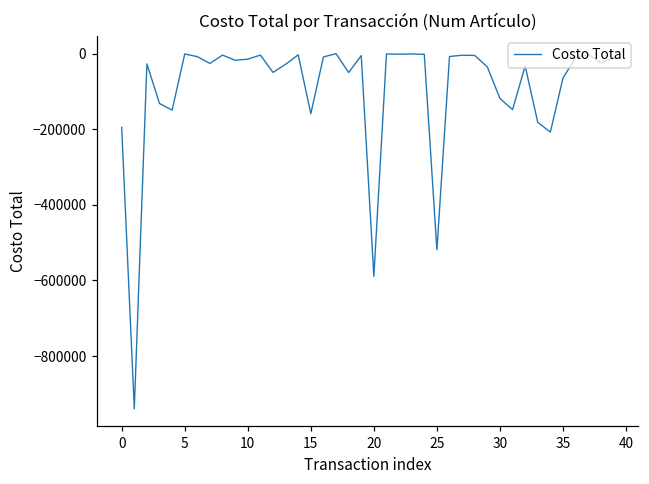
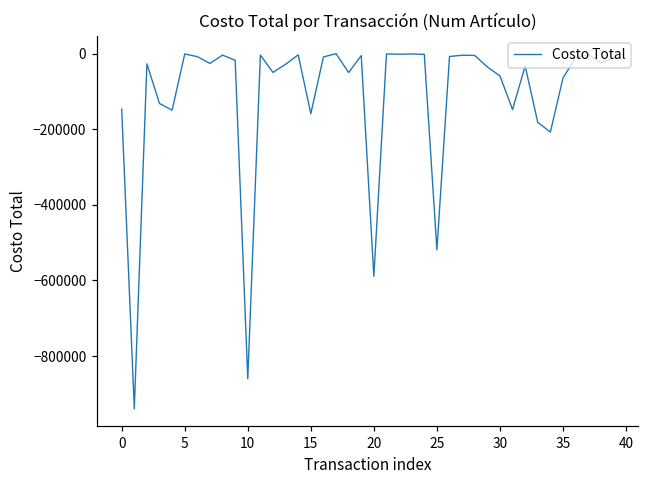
  {
-   "0": -200000,
+   "0": -150000,
    "5": 0,
-   "10": -10000,
+   "10": -860000,
    "15": -160000,
    "20": -590000,
    "25": -520000,
-   "30": -120000,
+   "30": -60000,
    "35": -60000
  }
